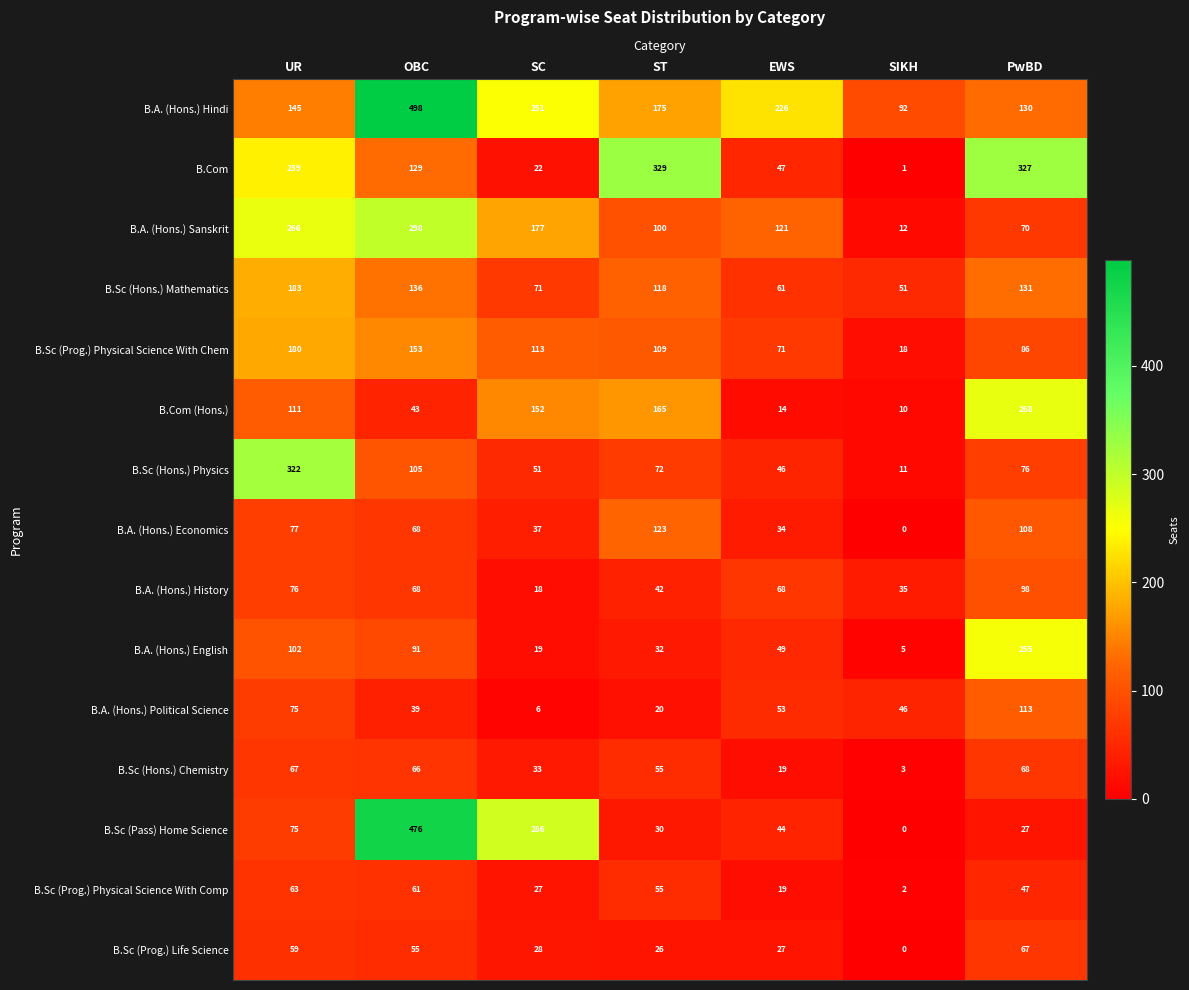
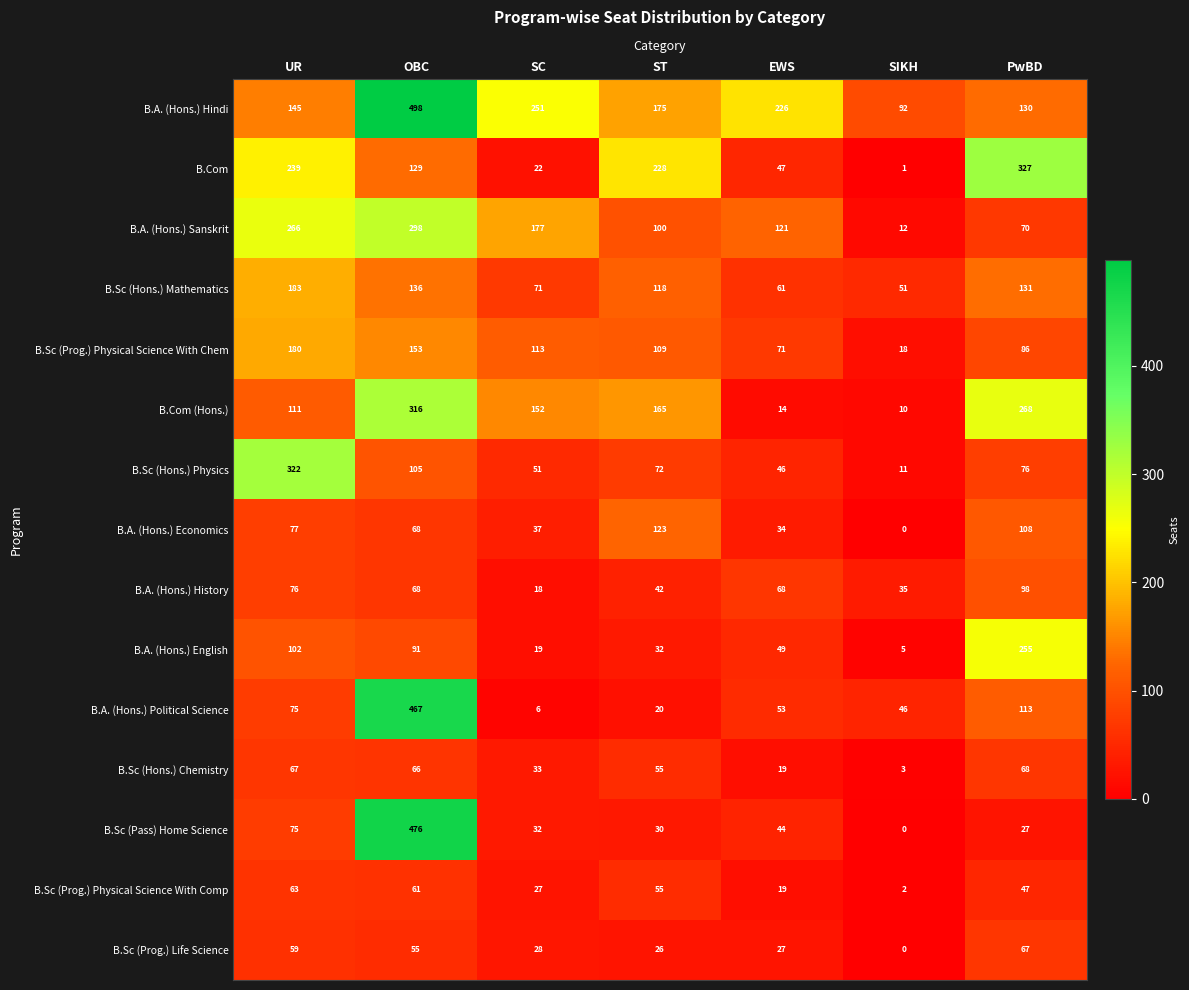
  {
    "B.A. (Hons.) Hindi": {
      "UR": 145,
      "OBC": 498,
      "SC": 251,
      "ST": 175,
      "EWS": 226,
      "SIKH": 92,
      "PwBD": 130
    },
    "B.Com": {
      "UR": 239,
      "OBC": 129,
      "SC": 22,
-     "ST": 329,
+     "ST": 228,
      "EWS": 47,
      "SIKH": 1,
      "PwBD": 327
    },
    "B.A. (Hons.) Sanskrit": {
      "UR": 266,
      "OBC": 298,
      "SC": 177,
      "ST": 100,
      "EWS": 121,
      "SIKH": 12,
      "PwBD": 70
    },
    "B.Sc (Hons.) Mathematics": {
      "UR": 183,
      "OBC": 136,
      "SC": 71,
      "ST": 118,
      "EWS": 61,
      "SIKH": 51,
      "PwBD": 131
    },
    "B.Sc (Prog.) Physical Science With Chem": {
      "UR": 180,
      "OBC": 153,
      "SC": 113,
      "ST": 109,
      "EWS": 71,
      "SIKH": 18,
      "PwBD": 86
    },
    "B.Com (Hons.)": {
      "UR": 111,
-     "OBC": 43,
+     "OBC": 316,
      "SC": 152,
      "ST": 165,
      "EWS": 14,
      "SIKH": 10,
      "PwBD": 268
    },
    "B.Sc (Hons.) Physics": {
      "UR": 322,
      "OBC": 105,
      "SC": 51,
      "ST": 72,
      "EWS": 46,
      "SIKH": 11,
      "PwBD": 76
    },
    "B.A. (Hons.) Economics": {
      "UR": 77,
      "OBC": 68,
      "SC": 37,
      "ST": 123,
      "EWS": 34,
      "SIKH": 0,
      "PwBD": 108
    },
    "B.A. (Hons.) History": {
      "UR": 76,
      "OBC": 68,
      "SC": 18,
      "ST": 42,
      "EWS": 68,
      "SIKH": 35,
      "PwBD": 98
    },
    "B.A. (Hons.) English": {
      "UR": 102,
      "OBC": 91,
      "SC": 19,
      "ST": 32,
      "EWS": 49,
      "SIKH": 5,
      "PwBD": 255
    },
    "B.A. (Hons.) Political Science": {
      "UR": 75,
-     "OBC": 39,
+     "OBC": 467,
      "SC": 6,
      "ST": 20,
      "EWS": 53,
      "SIKH": 46,
      "PwBD": 113
    },
    "B.Sc (Hons.) Chemistry": {
      "UR": 67,
      "OBC": 66,
      "SC": 33,
      "ST": 55,
      "EWS": 19,
      "SIKH": 3,
      "PwBD": 68
    },
    "B.Sc (Pass) Home Science": {
      "UR": 75,
      "OBC": 476,
-     "SC": 286,
+     "SC": 32,
      "ST": 30,
      "EWS": 44,
      "SIKH": 0,
      "PwBD": 27
    },
    "B.Sc (Prog.) Physical Science With Comp": {
      "UR": 63,
      "OBC": 61,
      "SC": 27,
      "ST": 55,
      "EWS": 19,
      "SIKH": 2,
      "PwBD": 47
    },
    "B.Sc (Prog.) Life Science": {
      "UR": 59,
      "OBC": 55,
      "SC": 28,
      "ST": 26,
      "EWS": 27,
      "SIKH": 0,
      "PwBD": 67
    }
  }
